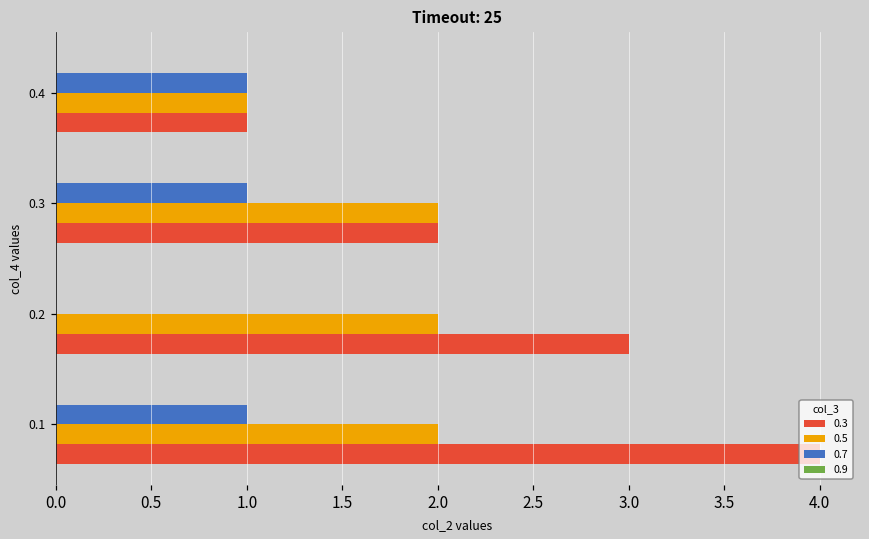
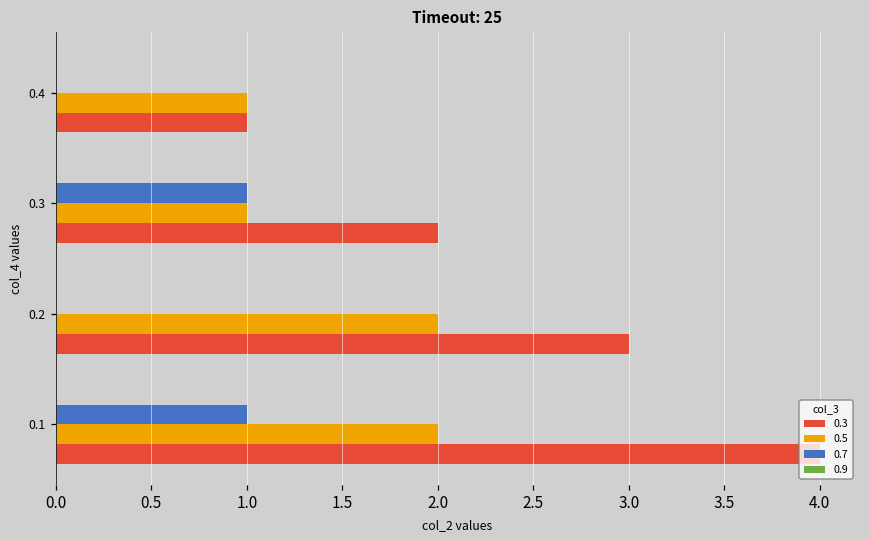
  {
    "0.3": {
      "0.4": 1,
      "0.3": 2,
      "0.2": 3
    },
    "0.5": {
      "0.4": 1,
-     "0.3": 2,
+     "0.3": 1,
      "0.2": 2,
      "0.1": 2
    },
    "0.7": {
-     "0.4": 1,
+     "0.4": 0,
      "0.3": 1,
      "0.2": 0,
      "0.1": 1
    },
    "0.9": {
      "0.4": 0,
      "0.3": 0,
      "0.2": 0,
      "0.1": 0
    }
  }
